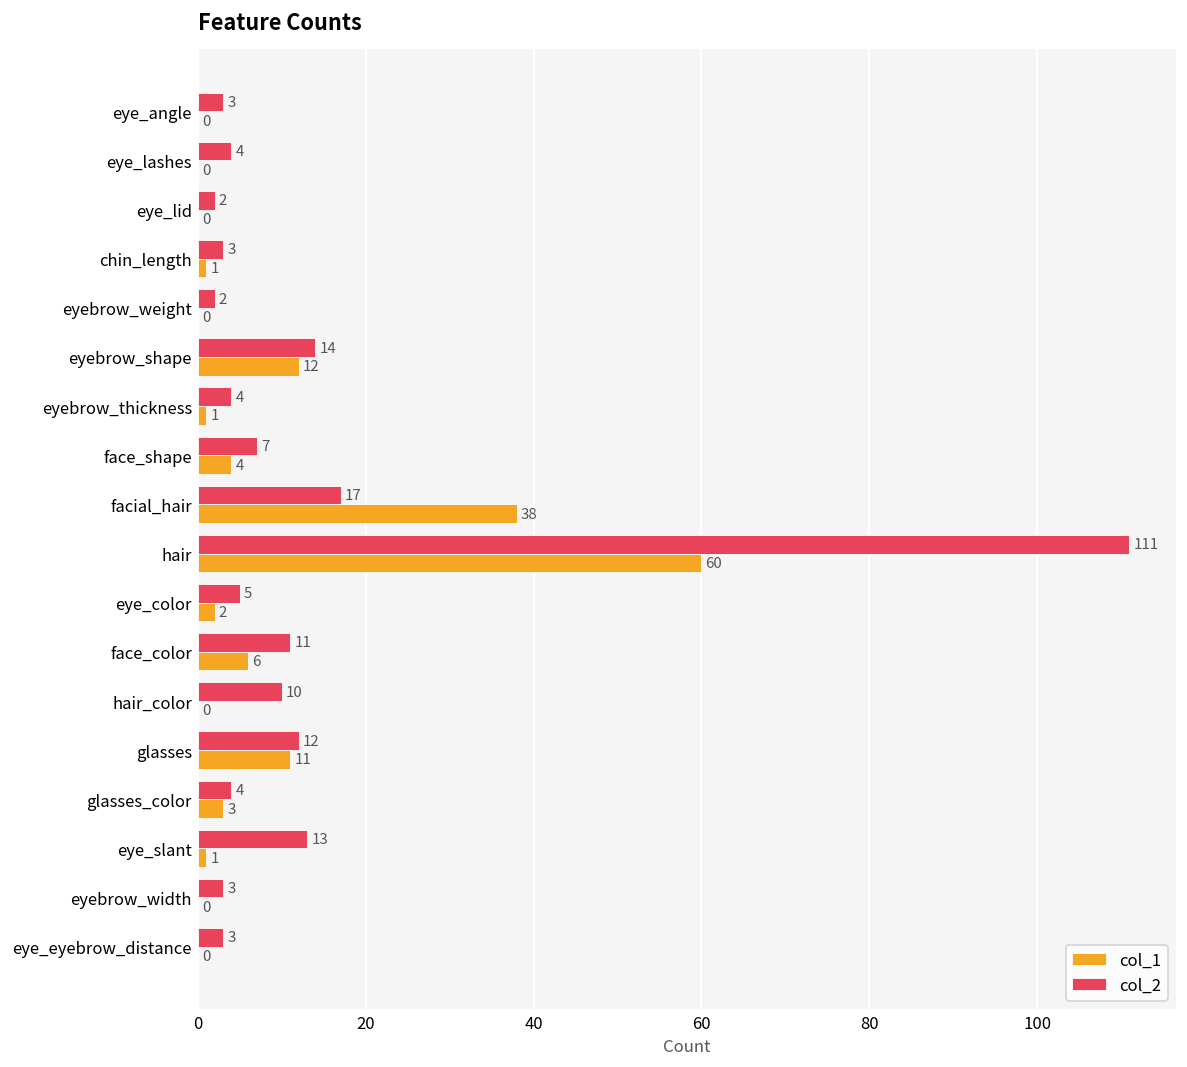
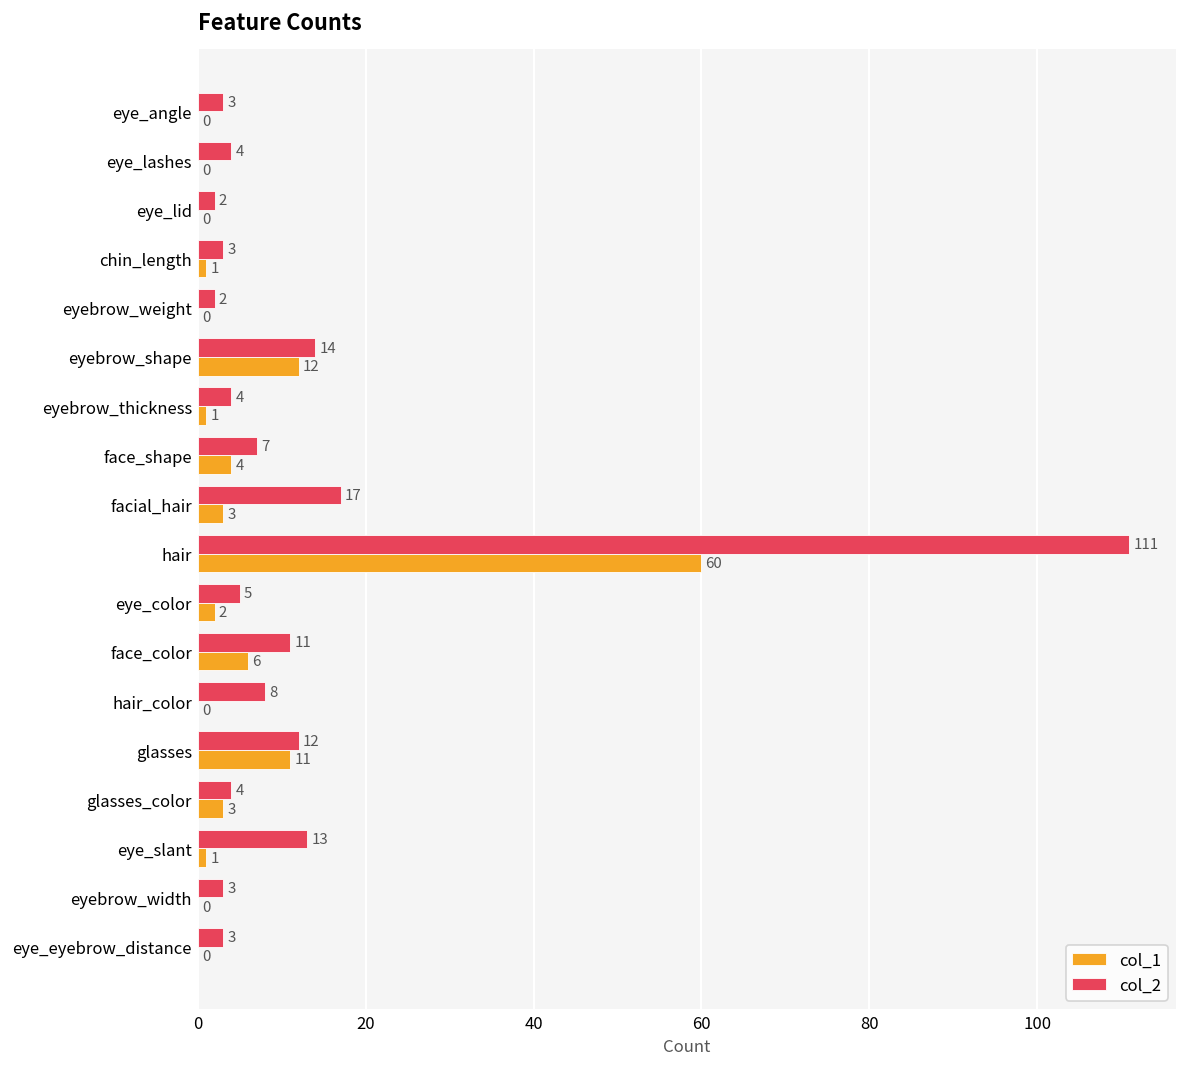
  {
    "col_1": {
      "eye_angle": 0,
      "eye_lashes": 0,
      "eye_lid": 0,
      "chin_length": 1,
      "eyebrow_weight": 0,
      "eyebrow_shape": 12,
      "eyebrow_thickness": 1,
      "face_shape": 4,
-     "facial_hair": 38,
+     "facial_hair": 3,
      "hair": 60,
      "eye_color": 2,
      "face_color": 6,
      "hair_color": 0,
      "glasses": 11,
      "glasses_color": 3,
      "eye_slant": 1,
      "eyebrow_width": 0,
      "eye_eyebrow_distance": 0
    },
    "col_2": {
      "eye_angle": 3,
      "eye_lashes": 4,
      "eye_lid": 2,
      "chin_length": 3,
      "eyebrow_weight": 2,
      "eyebrow_shape": 14,
      "eyebrow_thickness": 4,
      "face_shape": 7,
      "facial_hair": 17,
      "hair": 111,
      "eye_color": 5,
      "face_color": 11,
-     "hair_color": 10,
+     "hair_color": 8,
      "glasses": 12,
      "glasses_color": 4,
      "eye_slant": 13,
      "eyebrow_width": 3,
      "eye_eyebrow_distance": 3
    }
  }
